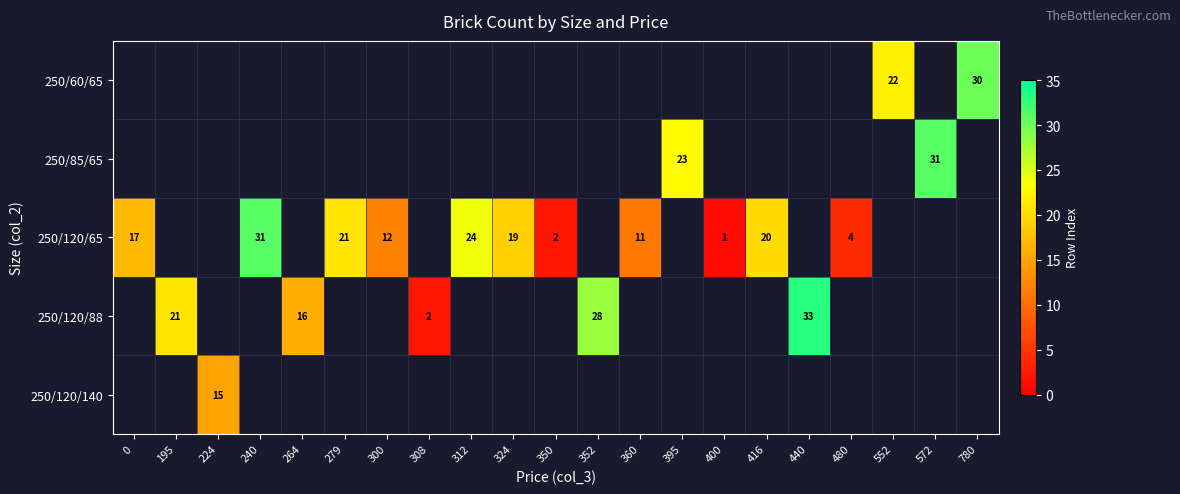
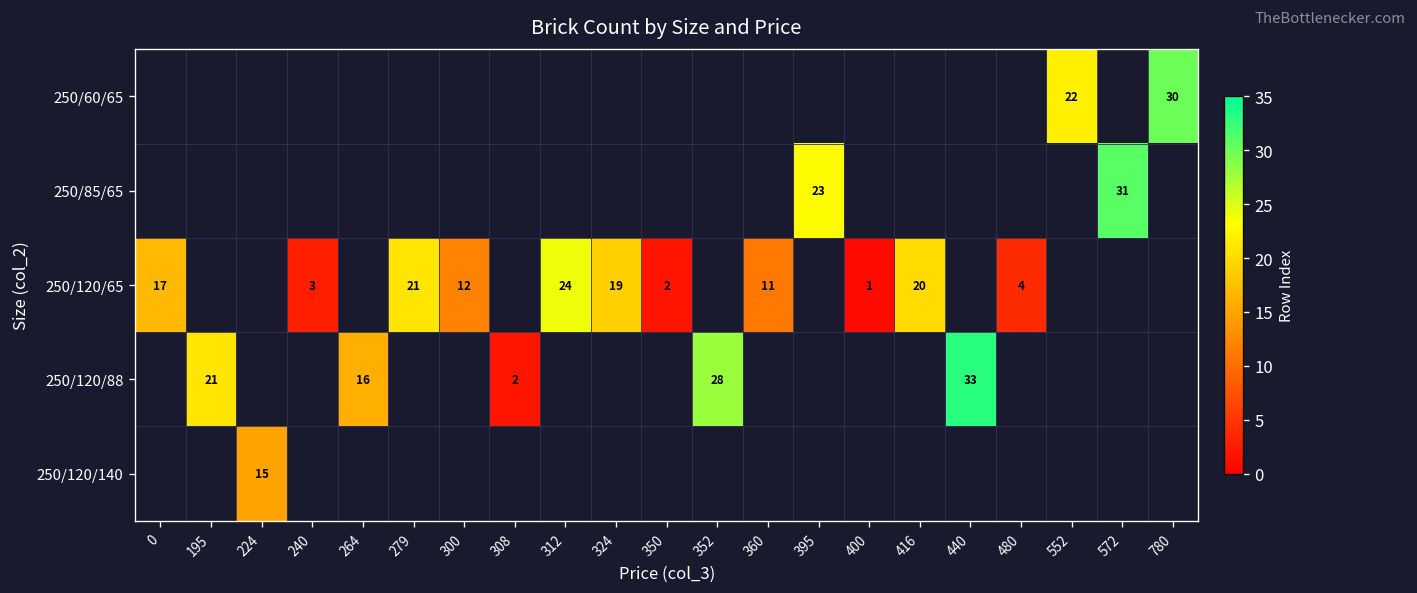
  {
    "250/60/65": {
      "552": 22,
      "780": 30
    },
    "250/85/65": {
      "395": 23,
      "572": 31
    },
    "250/120/65": {
      "0": 17,
-     "240": 31,
+     "240": 3,
      "279": 21,
      "300": 12,
      "312": 24,
      "324": 19,
      "350": 2,
      "360": 11,
      "400": 1,
      "416": 20,
      "480": 4
    },
    "250/120/88": {
      "195": 21,
      "264": 16,
      "308": 2,
      "352": 28,
      "440": 33
    },
    "250/120/140": {
      "224": 15
    }
  }
